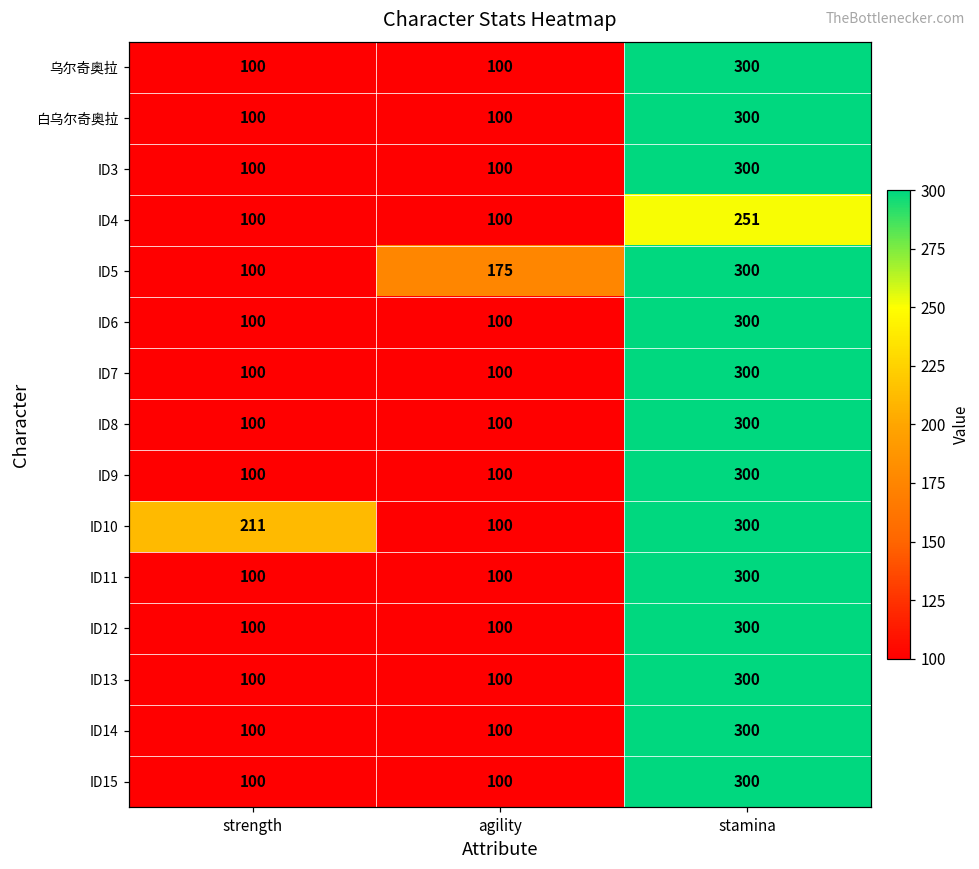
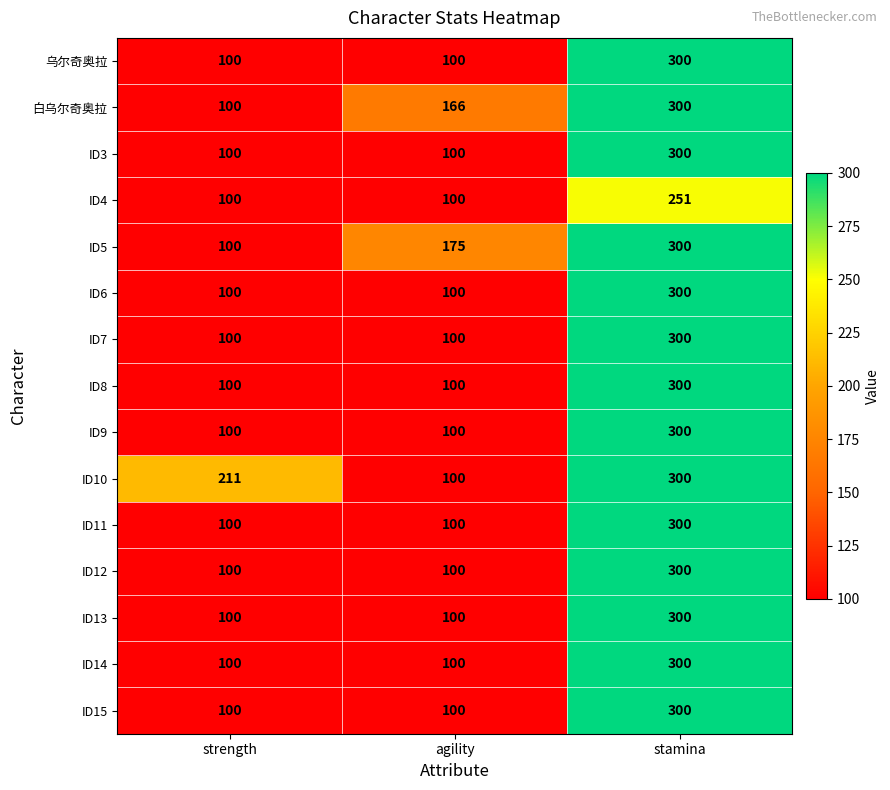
  {
    "乌尔奇奥拉": {
      "strength": 100,
      "agility": 100,
      "stamina": 300
    },
    "白乌尔奇奥拉": {
      "strength": 100,
-     "agility": 100,
+     "agility": 166,
      "stamina": 300
    },
    "ID3": {
      "strength": 100,
      "agility": 100,
      "stamina": 300
    },
    "ID4": {
      "strength": 100,
      "agility": 100,
      "stamina": 251
    },
    "ID5": {
      "strength": 100,
      "agility": 175,
      "stamina": 300
    },
    "ID6": {
      "strength": 100,
      "agility": 100,
      "stamina": 300
    },
    "ID7": {
      "strength": 100,
      "agility": 100,
      "stamina": 300
    },
    "ID8": {
      "strength": 100,
      "agility": 100,
      "stamina": 300
    },
    "ID9": {
      "strength": 100,
      "agility": 100,
      "stamina": 300
    },
    "ID10": {
      "strength": 211,
      "agility": 100,
      "stamina": 300
    },
    "ID11": {
      "strength": 100,
      "agility": 100,
      "stamina": 300
    },
    "ID12": {
      "strength": 100,
      "agility": 100,
      "stamina": 300
    },
    "ID13": {
      "strength": 100,
      "agility": 100,
      "stamina": 300
    },
    "ID14": {
      "strength": 100,
      "agility": 100,
      "stamina": 300
    },
    "ID15": {
      "strength": 100,
      "agility": 100,
      "stamina": 300
    }
  }
